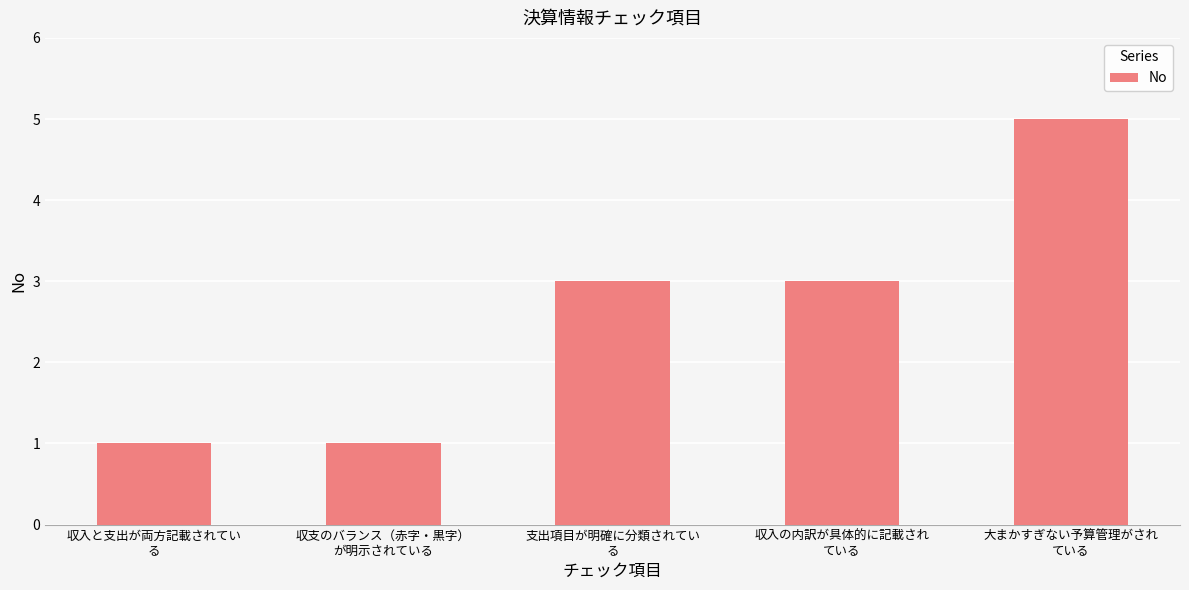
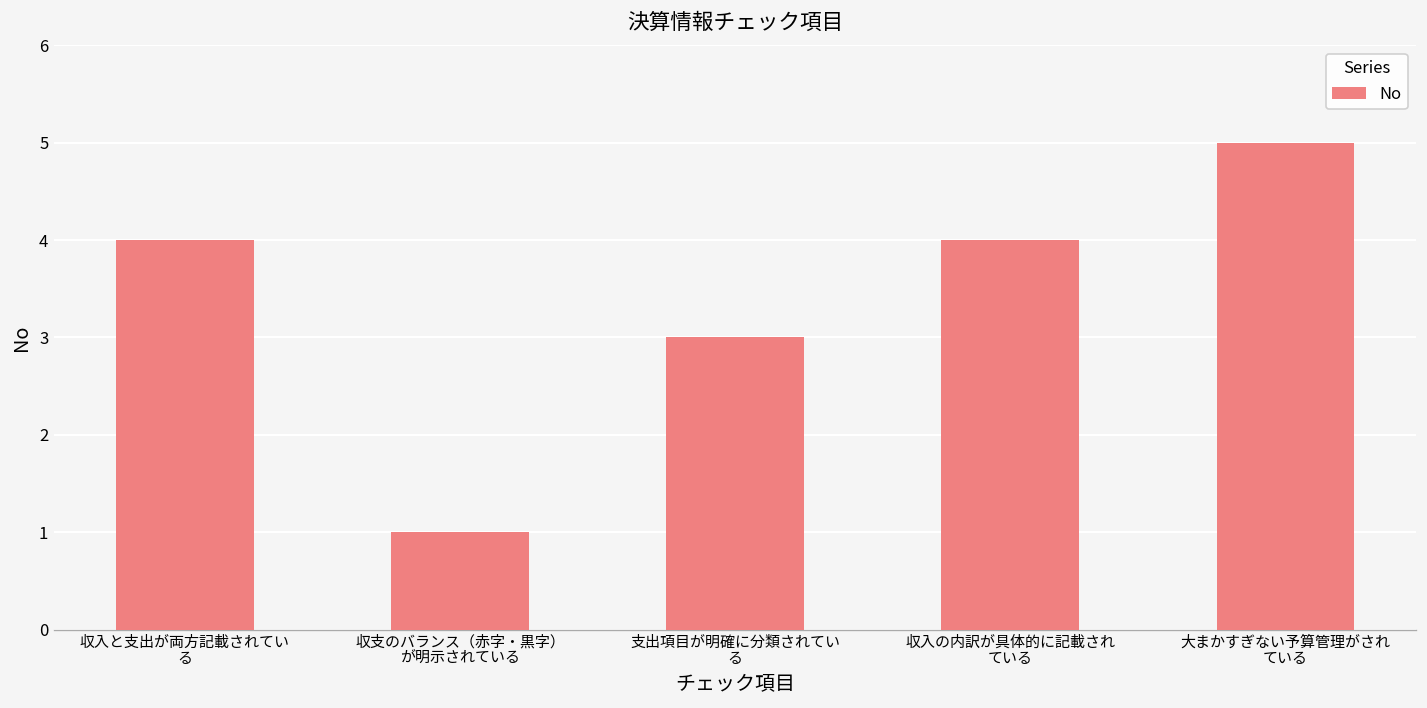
  {
-   "収入と支出が両方記載されてい る": 1,
+   "収入と支出が両方記載されてい る": 4,
    "収支のバランス（赤字・黒字） が明示されている": 1,
    "支出項目が明確に分類されてい る": 3,
-   "収入の内訳が具体的に記載され ている": 3,
+   "収入の内訳が具体的に記載され ている": 4,
    "大まかすぎない予算管理がされ ている": 5
  }
